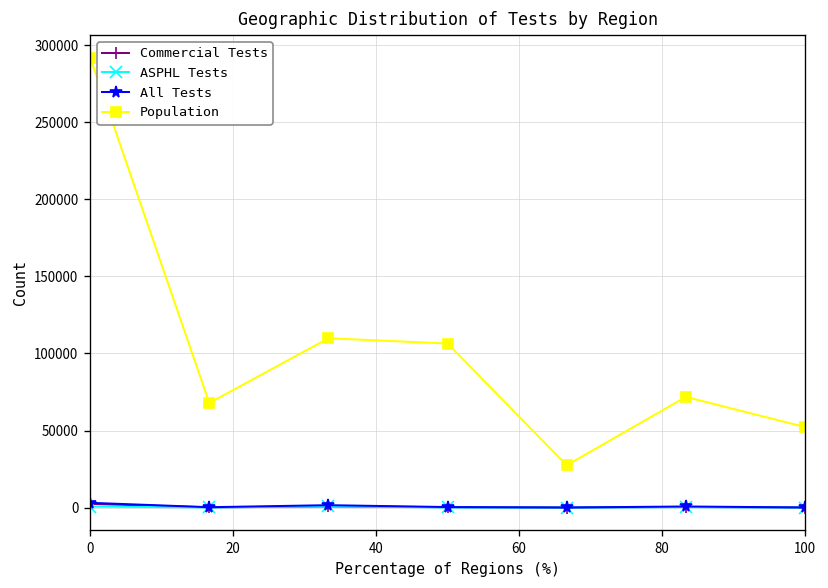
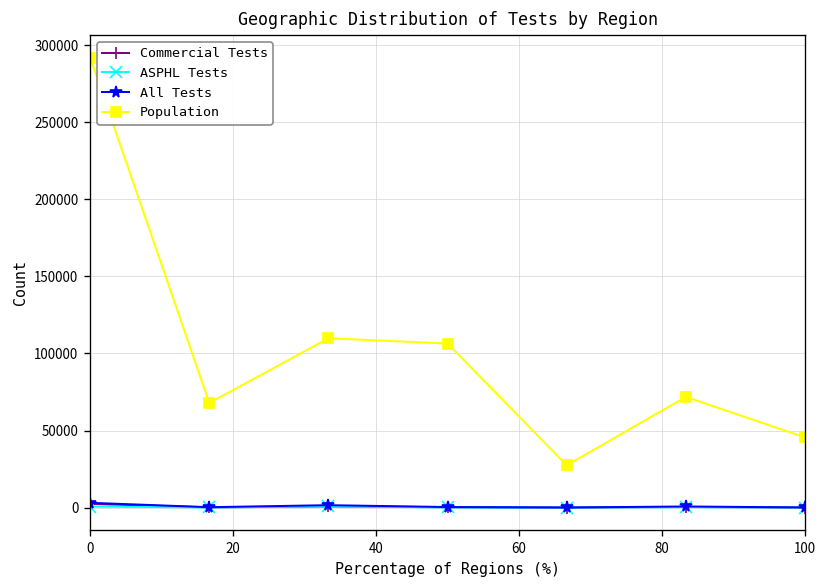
  {
    "Population": {
      "0": 292000,
-     "100": 52000
+     "100": 46000
    }
  }
